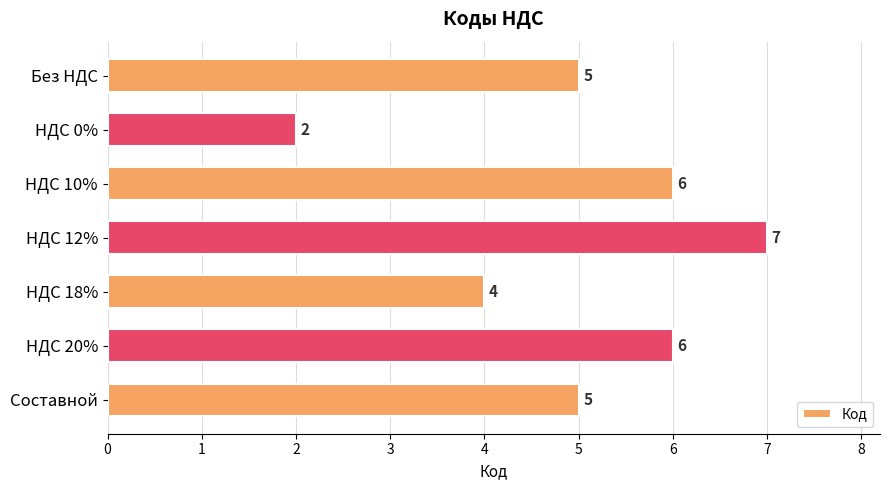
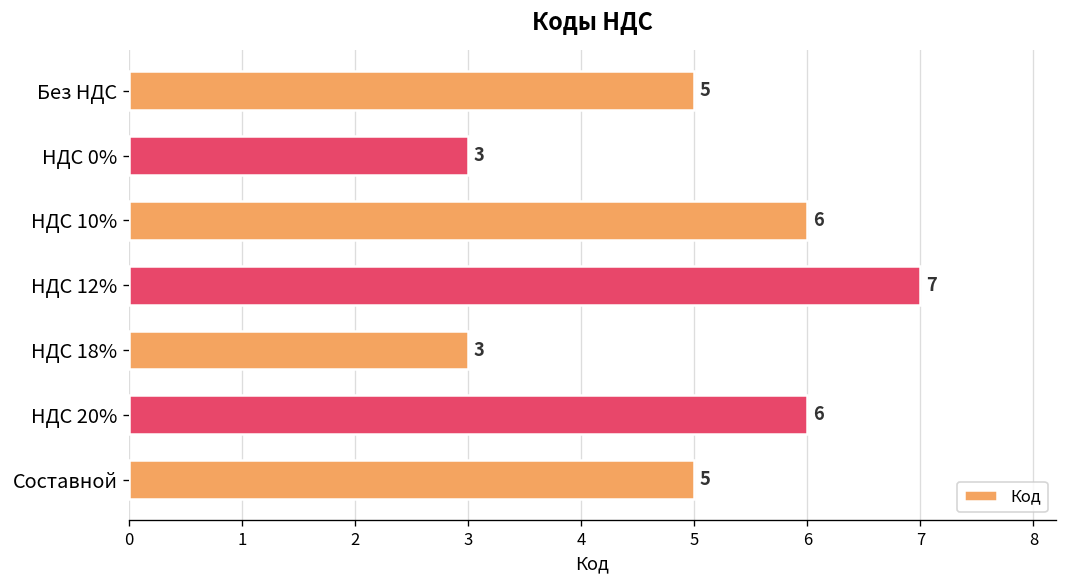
  {
    "Без НДС": 5,
-   "НДС 0%": 2,
+   "НДС 0%": 3,
    "НДС 10%": 6,
    "НДС 12%": 7,
-   "НДС 18%": 4,
+   "НДС 18%": 3,
    "НДС 20%": 6,
    "Составной": 5
  }
